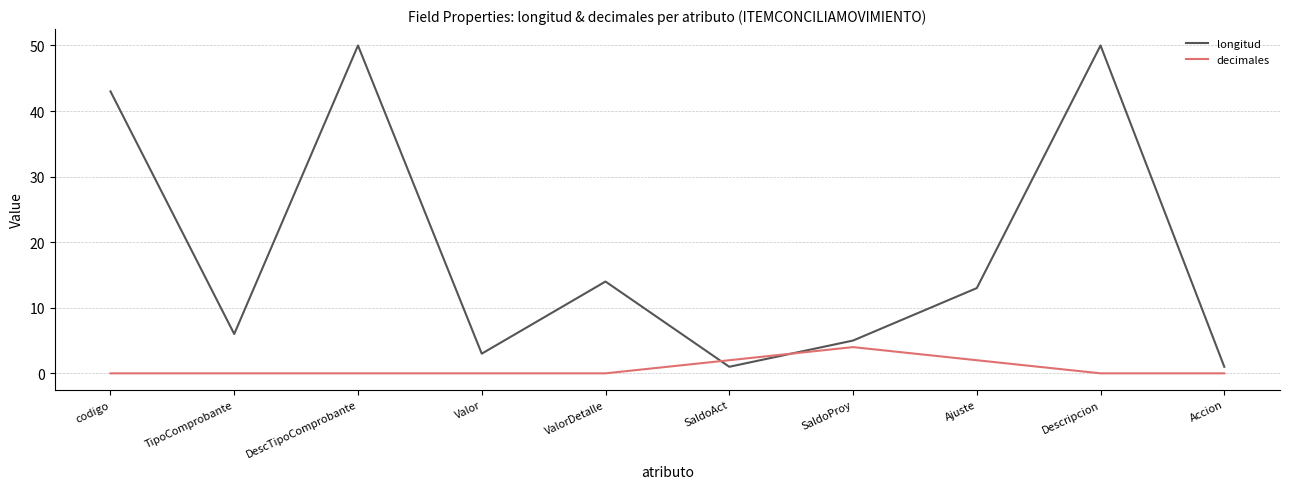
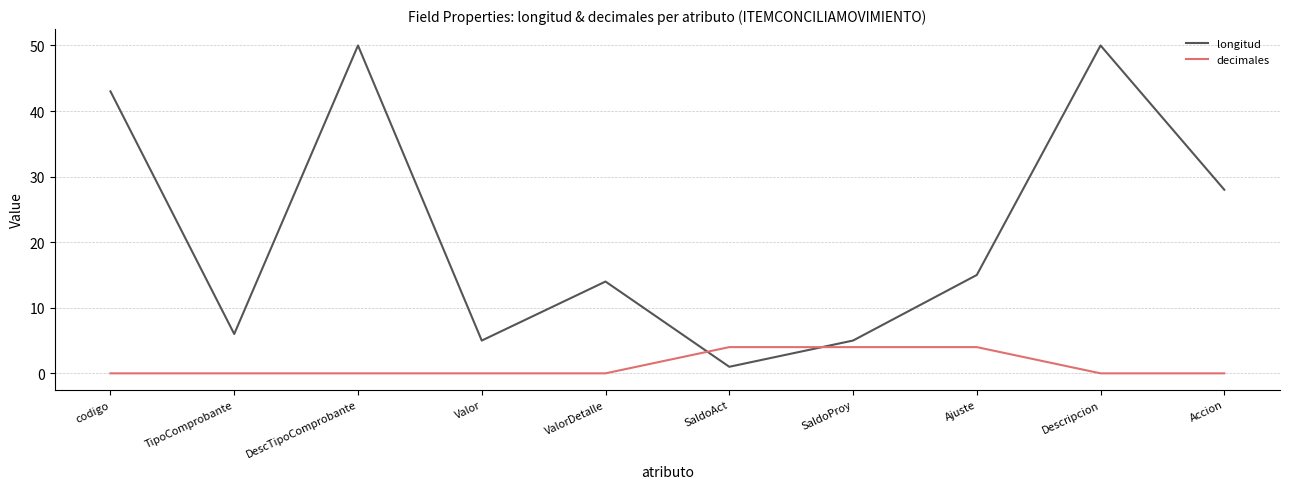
  {
    "longitud": {
      "codigo": 43,
      "TipoComprobante": 6,
      "DescTipoComprobante": 50,
-     "Valor": 3,
+     "Valor": 5,
      "ValorDetalle": 14,
      "SaldoAct": 1,
      "SaldoProy": 5,
-     "Ajuste": 13,
+     "Ajuste": 15,
      "Descripcion": 50,
-     "Accion": 1
+     "Accion": 28
    },
    "decimales": {
      "codigo": 0,
      "TipoComprobante": 0,
      "DescTipoComprobante": 0,
      "Valor": 0,
      "ValorDetalle": 0,
-     "SaldoAct": 2,
+     "SaldoAct": 4,
      "SaldoProy": 4,
-     "Ajuste": 2,
+     "Ajuste": 4,
      "Descripcion": 0,
      "Accion": 0
    }
  }
